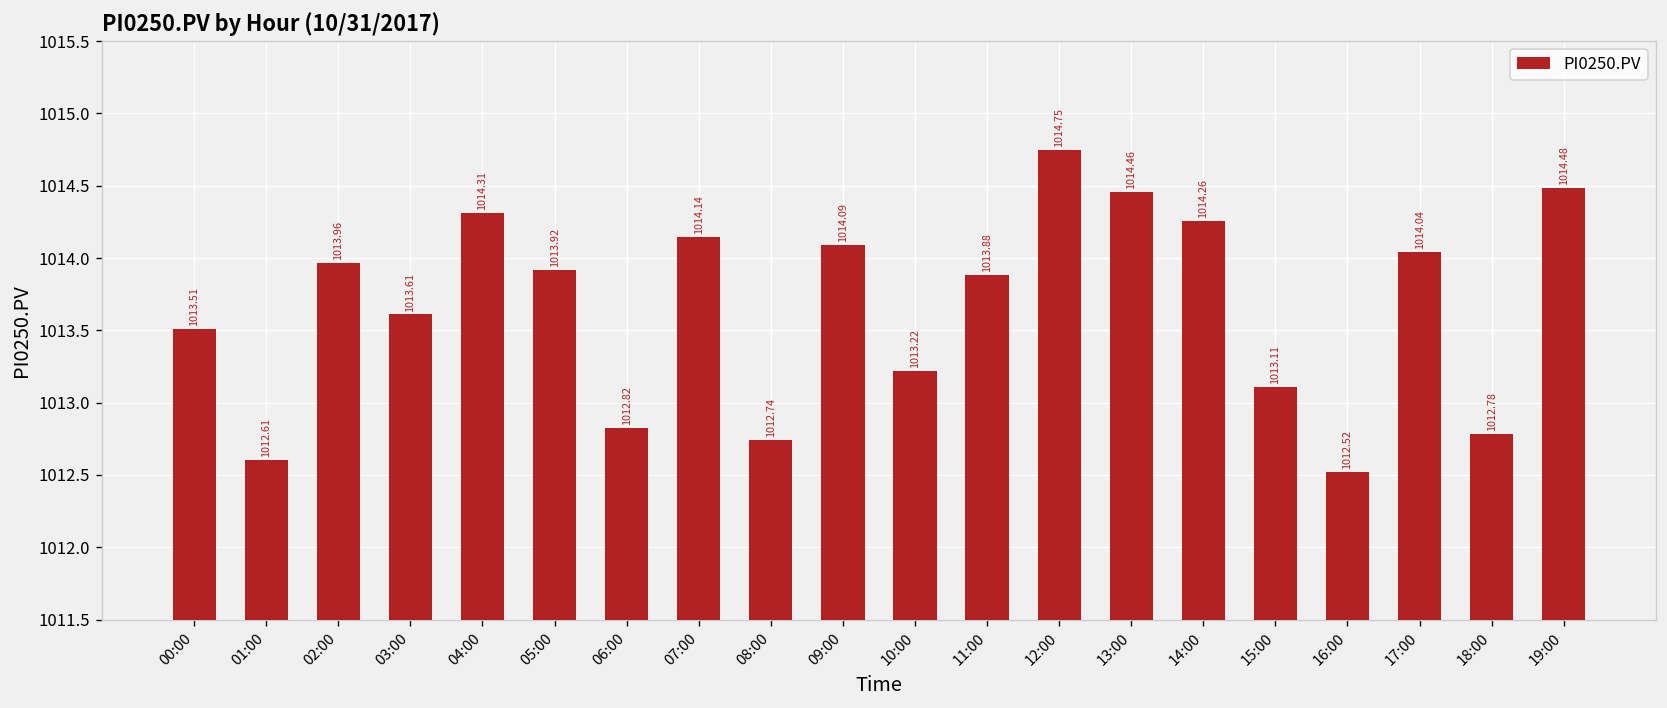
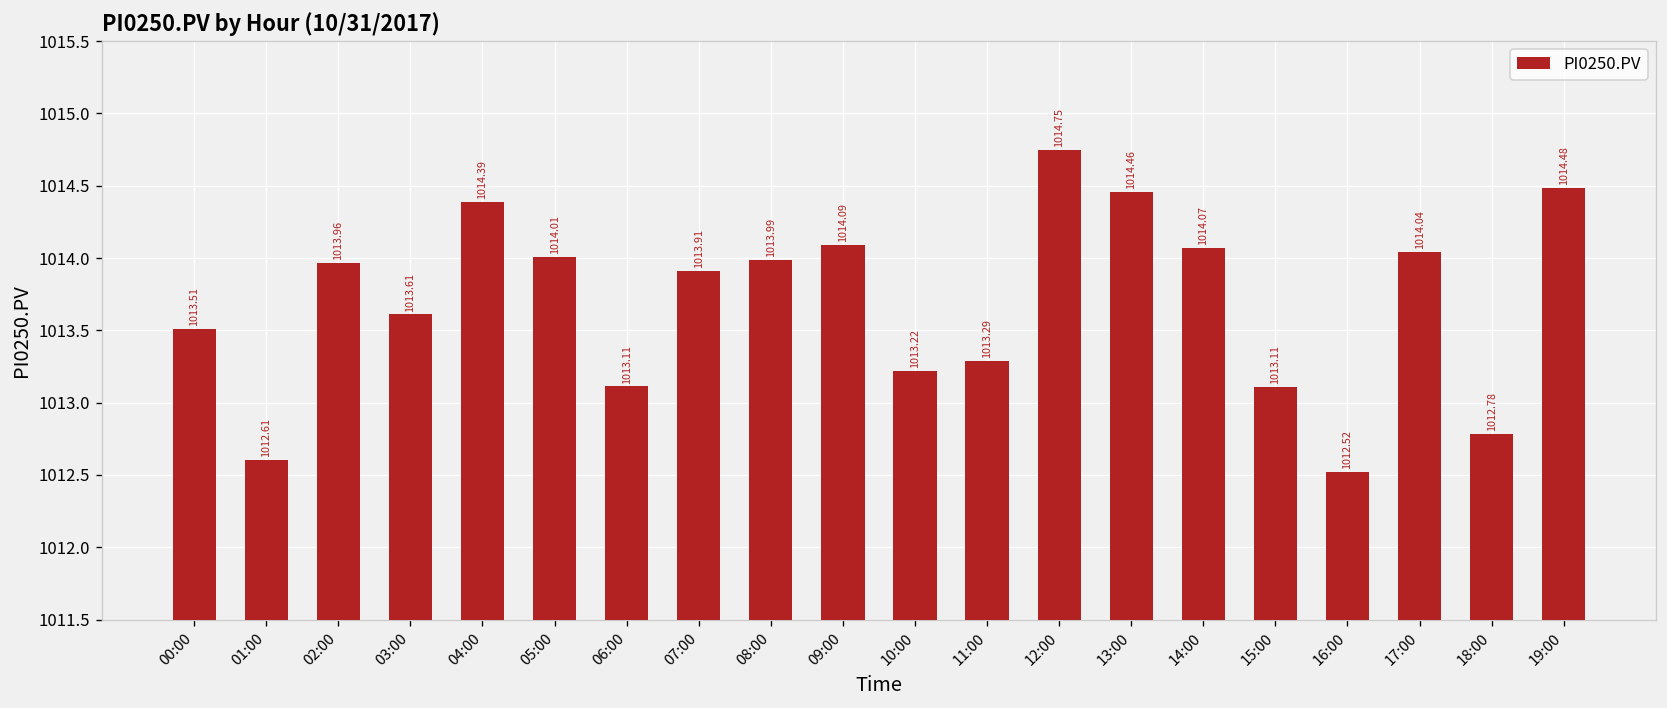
  {
    "00:00": 1013.51,
    "01:00": 1012.61,
    "02:00": 1013.96,
    "03:00": 1013.61,
-   "04:00": 1014.31,
-   "05:00": 1013.92,
-   "06:00": 1012.82,
-   "07:00": 1014.14,
-   "08:00": 1012.74,
+   "04:00": 1014.39,
+   "05:00": 1014.01,
+   "06:00": 1013.11,
+   "07:00": 1013.91,
+   "08:00": 1013.99,
    "09:00": 1014.09,
    "10:00": 1013.22,
-   "11:00": 1013.88,
+   "11:00": 1013.29,
    "12:00": 1014.75,
    "13:00": 1014.46,
-   "14:00": 1014.26,
+   "14:00": 1014.07,
    "15:00": 1013.11,
    "16:00": 1012.52,
    "17:00": 1014.04,
    "18:00": 1012.78,
    "19:00": 1014.48
  }
